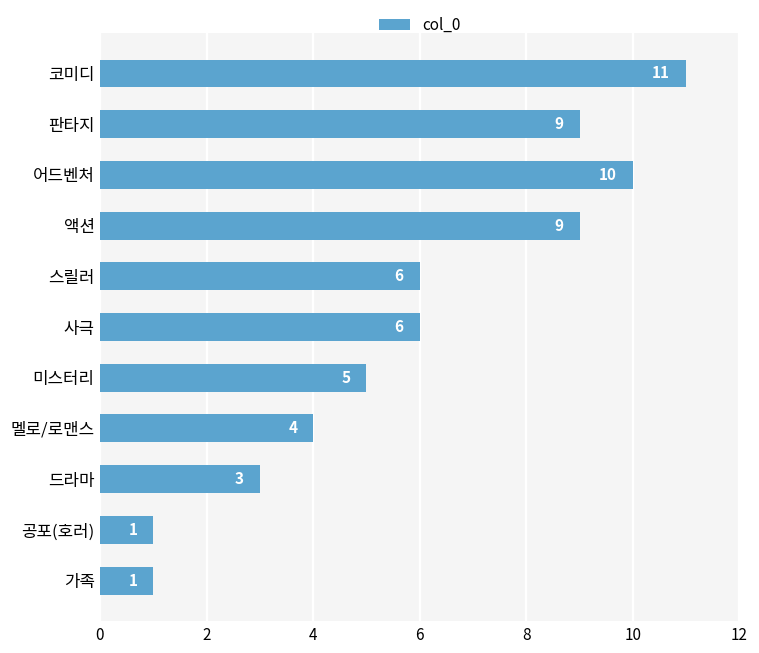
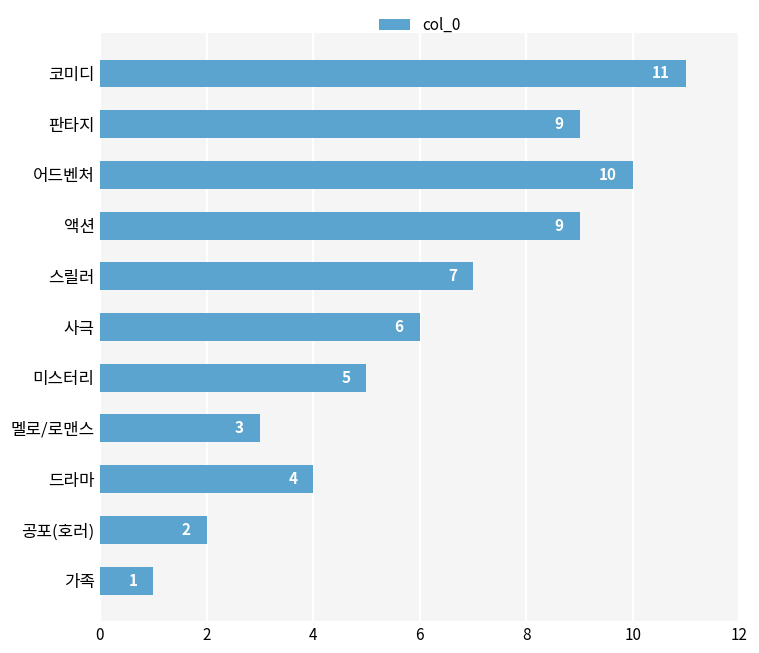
  {
    "코미디": 11,
    "판타지": 9,
    "어드벤처": 10,
    "액션": 9,
-   "스릴러": 6,
+   "스릴러": 7,
    "사극": 6,
    "미스터리": 5,
-   "멜로/로맨스": 4,
-   "드라마": 3,
-   "공포(호러)": 1,
+   "멜로/로맨스": 3,
+   "드라마": 4,
+   "공포(호러)": 2,
    "가족": 1
  }
